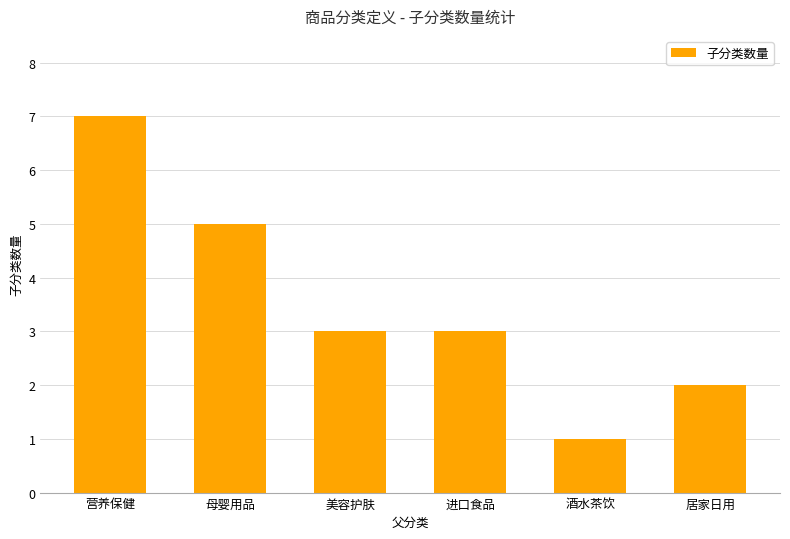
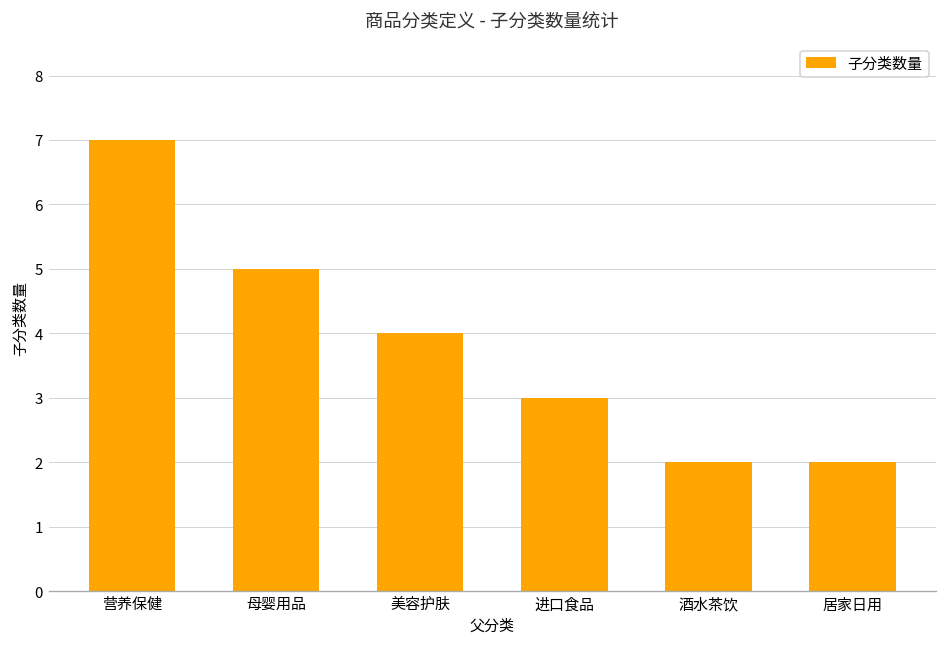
  {
    "营养保健": 7,
    "母婴用品": 5,
-   "美容护肤": 3,
+   "美容护肤": 4,
    "进口食品": 3,
-   "酒水茶饮": 1,
+   "酒水茶饮": 2,
    "居家日用": 2
  }
